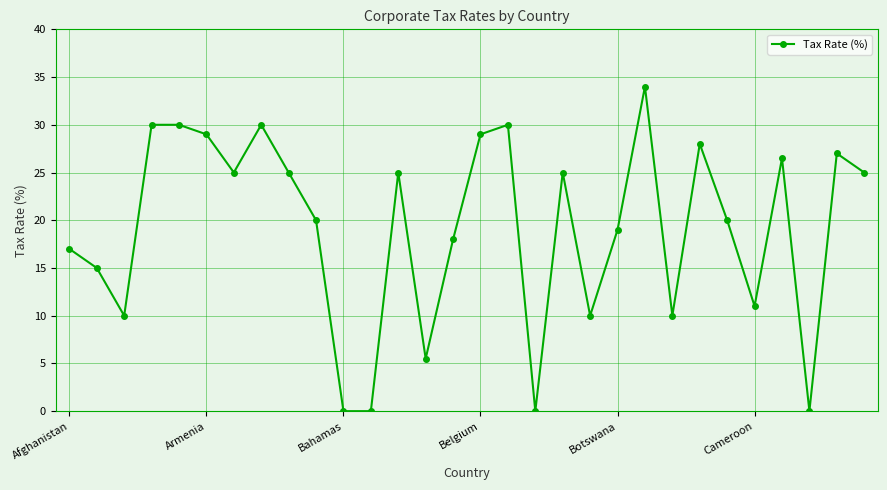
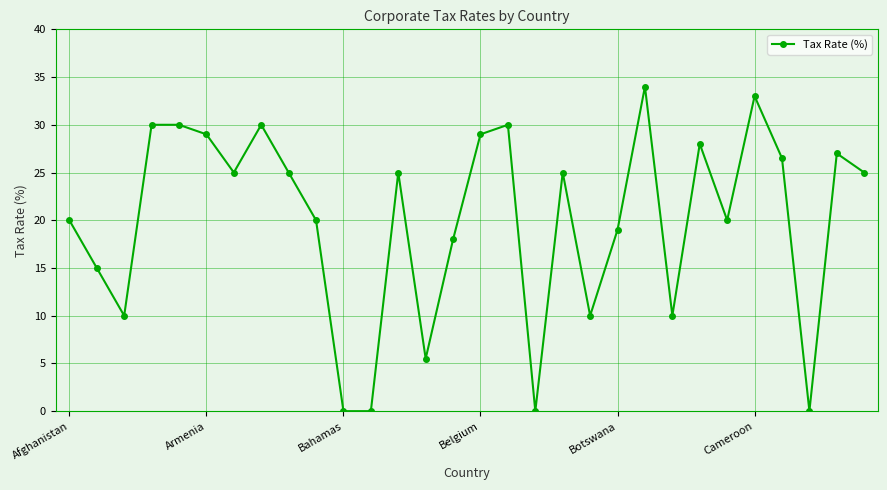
  {
-   "Afghanistan": 17,
+   "Afghanistan": 20,
    "Armenia": 29,
    "Bahamas": 0,
    "Belgium": 29,
    "Botswana": 19,
-   "Cameroon": 11
+   "Cameroon": 33
  }
